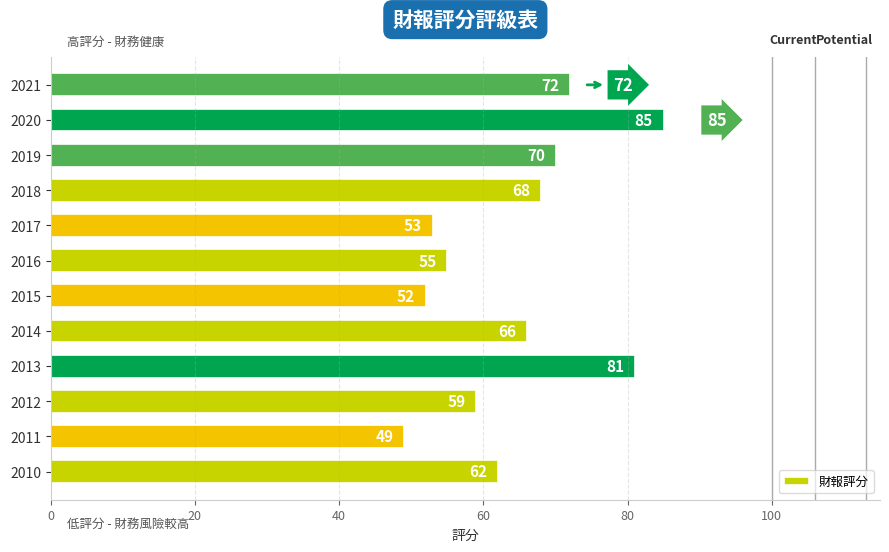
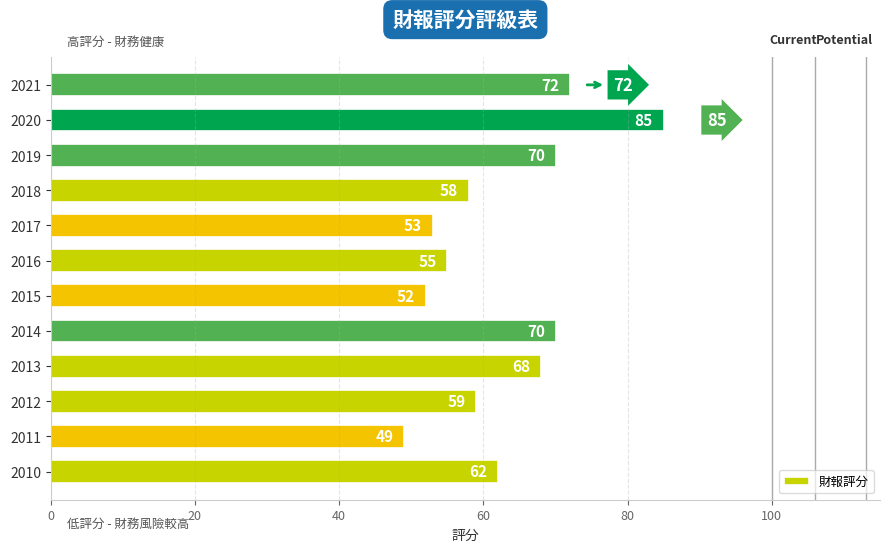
  {
    "2021": 72,
    "2020": 85,
    "2019": 70,
-   "2018": 68,
+   "2018": 58,
    "2017": 53,
    "2016": 55,
    "2015": 52,
-   "2014": 66,
-   "2013": 81,
+   "2014": 70,
+   "2013": 68,
    "2012": 59,
    "2011": 49,
    "2010": 62
  }
